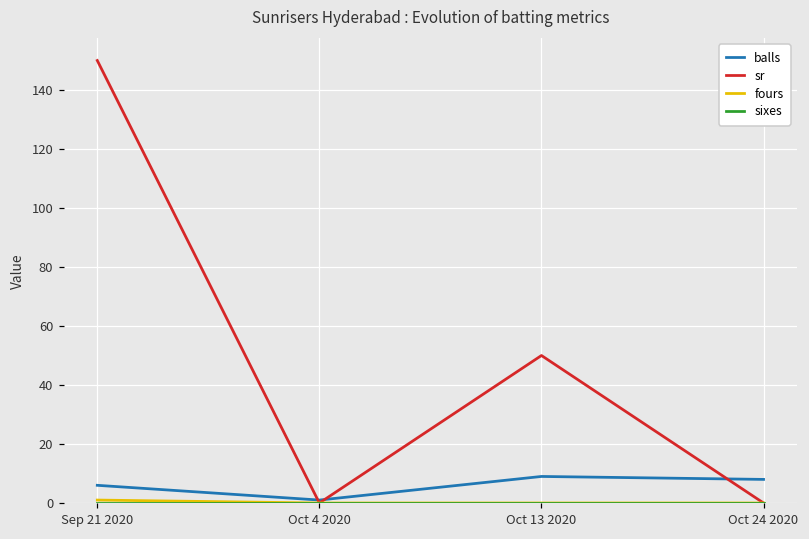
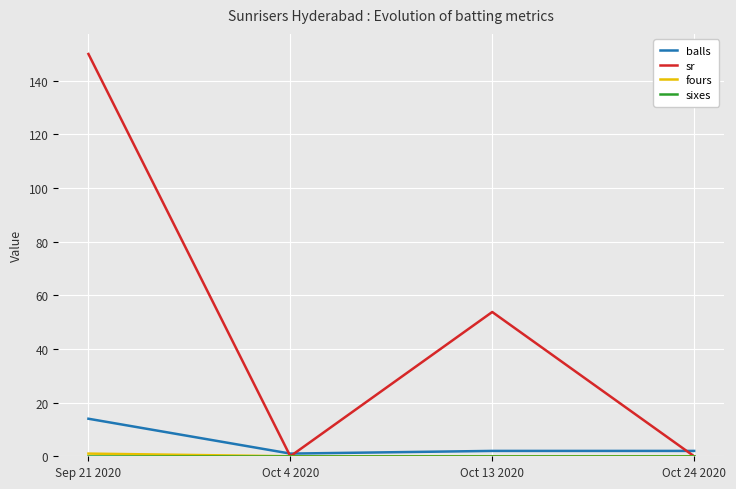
  {
    "balls": {
-     "Sep 21 2020": 6,
+     "Sep 21 2020": 14,
      "Oct 4 2020": 1,
-     "Oct 13 2020": 9,
-     "Oct 24 2020": 8
+     "Oct 13 2020": 2,
+     "Oct 24 2020": 2
    },
    "sr": {
      "Sep 21 2020": 150,
-     "Oct 13 2020": 50
+     "Oct 13 2020": 54
    },
    "fours": {
      "Sep 21 2020": 1
    },
    "sixes": {
      "Sep 21 2020": 0
    }
  }
